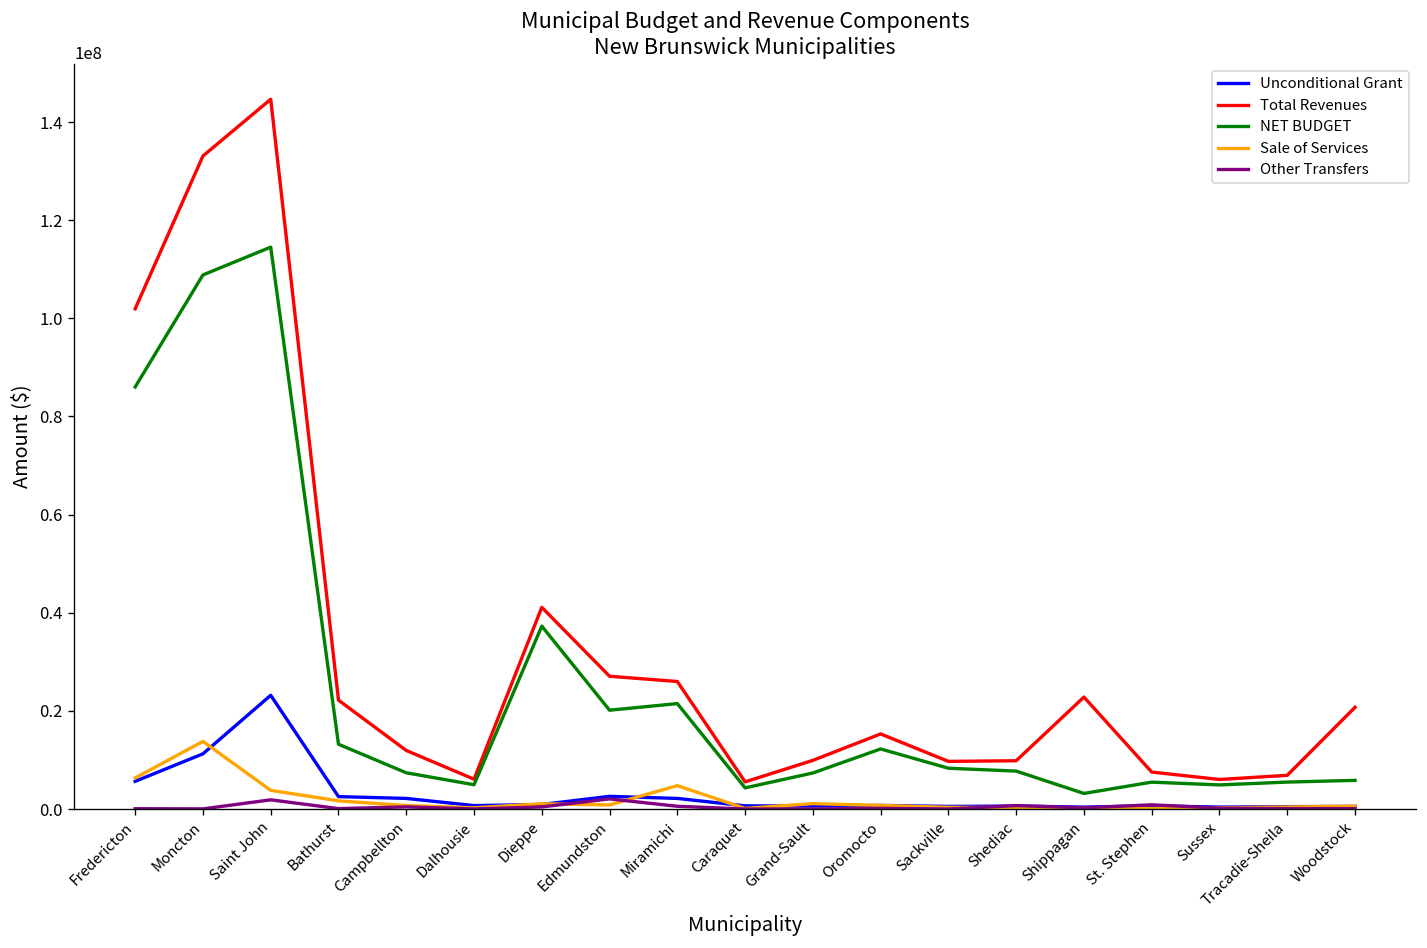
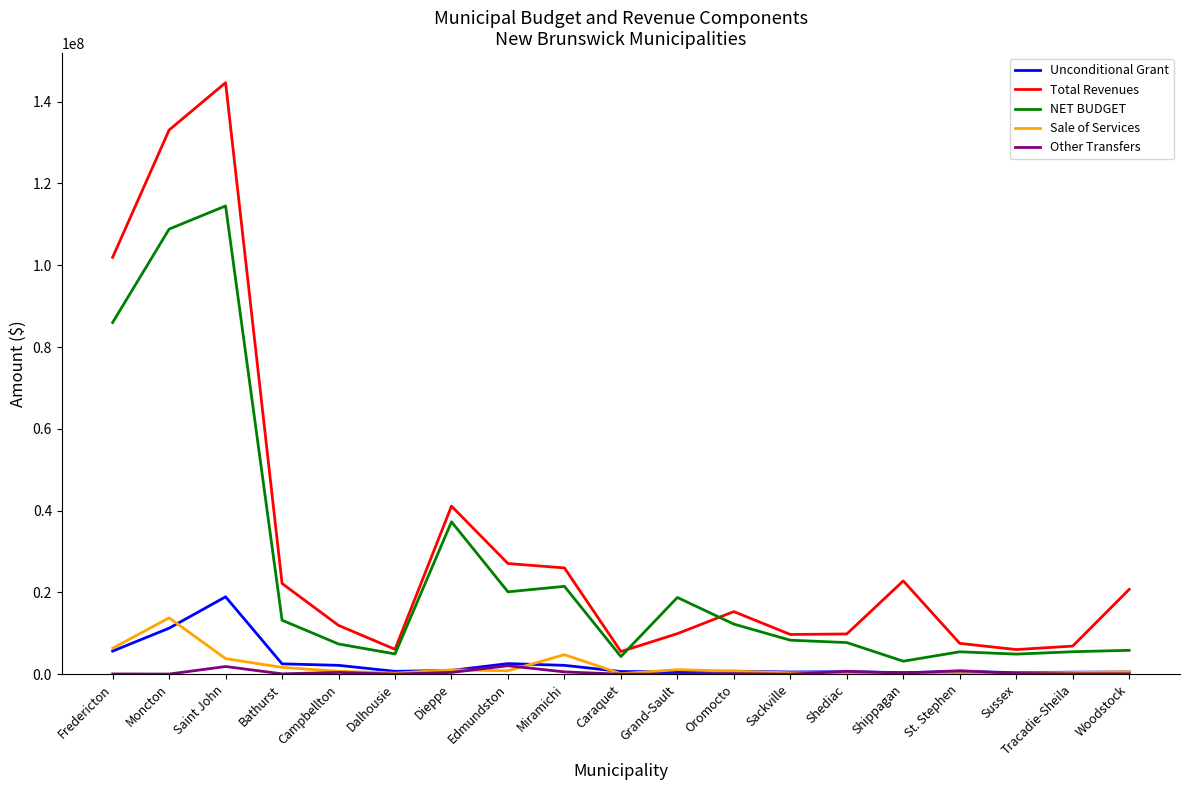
  {
    "Unconditional Grant": {
      "Fredericton": 6000000,
      "Moncton": 11000000,
-     "Saint John": 23000000,
+     "Saint John": 19000000,
      "Bathurst": 3000000,
      "Campbellton": 2000000,
      "Miramichi": 2000000
    },
    "Total Revenues": {
      "Fredericton": 102000000,
      "Moncton": 133000000,
      "Saint John": 145000000,
      "Bathurst": 22000000,
      "Campbellton": 12000000,
      "Dalhousie": 6000000,
      "Dieppe": 41000000,
      "Edmundston": 27000000,
      "Miramichi": 26000000,
      "Caraquet": 6000000,
      "Grand-Sault": 10000000,
      "Oromocto": 15000000,
      "Sackville": 10000000,
      "Shediac": 10000000,
      "Shippagan": 23000000,
      "St. Stephen": 8000000,
      "Sussex": 6000000,
      "Tracadie-Sheila": 7000000,
      "Woodstock": 21000000
    },
    "NET BUDGET": {
      "Fredericton": 86000000,
      "Moncton": 109000000,
      "Saint John": 115000000,
      "Bathurst": 13000000,
      "Campbellton": 7000000,
      "Dalhousie": 5000000,
      "Dieppe": 37000000,
      "Edmundston": 20000000,
      "Miramichi": 21000000,
      "Caraquet": 4000000,
-     "Grand-Sault": 7000000,
+     "Grand-Sault": 19000000,
      "Oromocto": 12000000,
      "Sackville": 8000000,
      "Shediac": 8000000,
      "Shippagan": 3000000,
      "St. Stephen": 5000000,
      "Sussex": 5000000,
      "Tracadie-Sheila": 5000000,
      "Woodstock": 6000000
    },
    "Sale of Services": {
      "Fredericton": 6000000,
      "Moncton": 14000000,
      "Saint John": 4000000,
      "Bathurst": 2000000,
      "Edmundston": 1000000,
      "Miramichi": 5000000
    },
    "Other Transfers": {
      "Fredericton": 0,
      "Moncton": 0,
      "Saint John": 2000000,
      "Bathurst": 0,
      "Miramichi": 1000000
    }
  }
